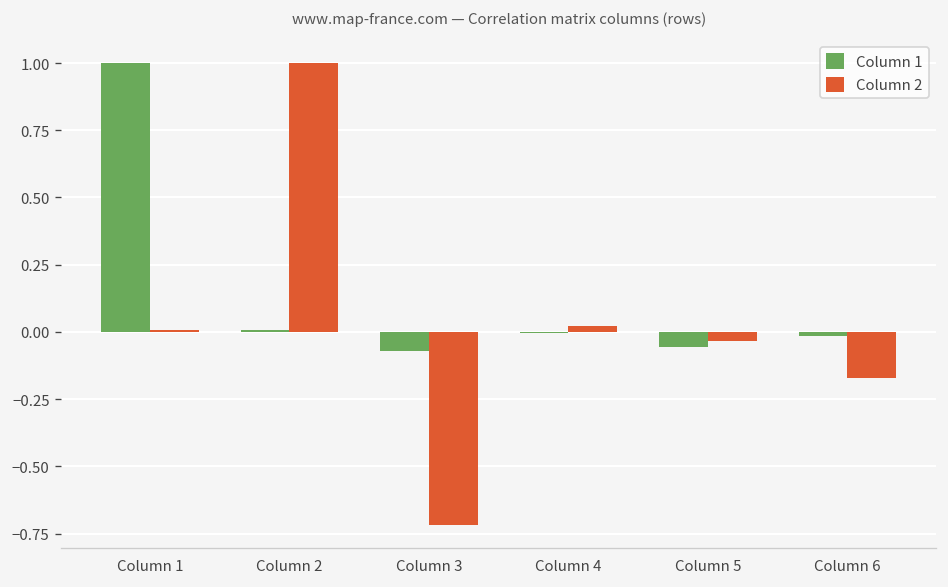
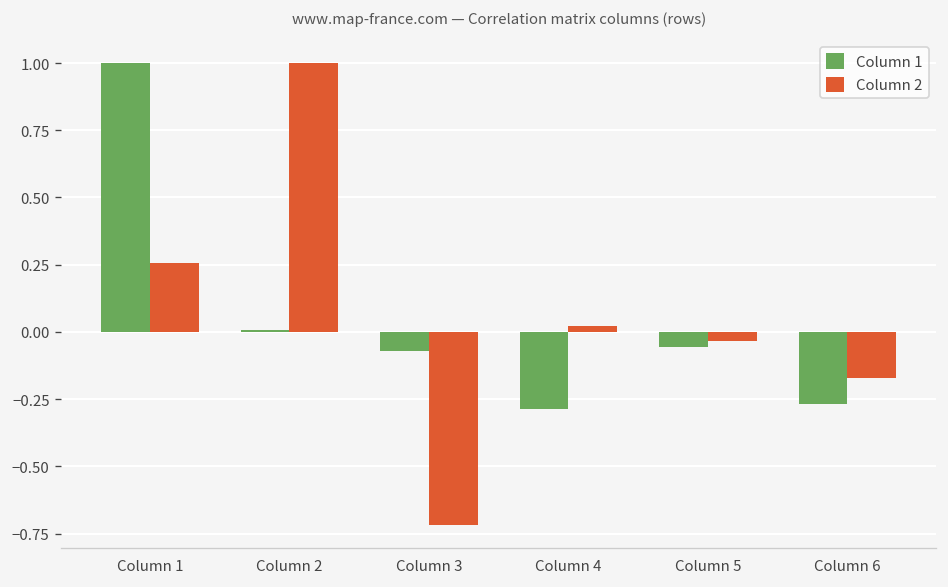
  {
    "Column 1": {
      "Column 1": 1.00,
      "Column 3": -0.07,
-     "Column 4": -0.01,
+     "Column 4": -0.29,
      "Column 5": -0.05,
-     "Column 6": -0.02
+     "Column 6": -0.27
    },
    "Column 2": {
-     "Column 1": 0.01,
+     "Column 1": 0.26,
      "Column 2": 1.00,
      "Column 3": -0.72,
      "Column 4": 0.02,
      "Column 5": -0.04,
      "Column 6": -0.17
    }
  }
